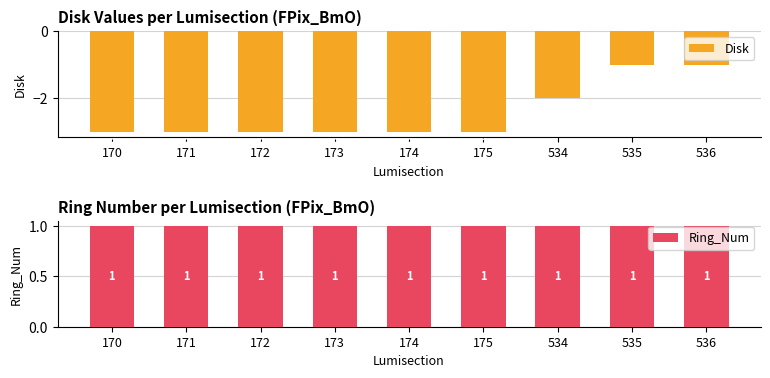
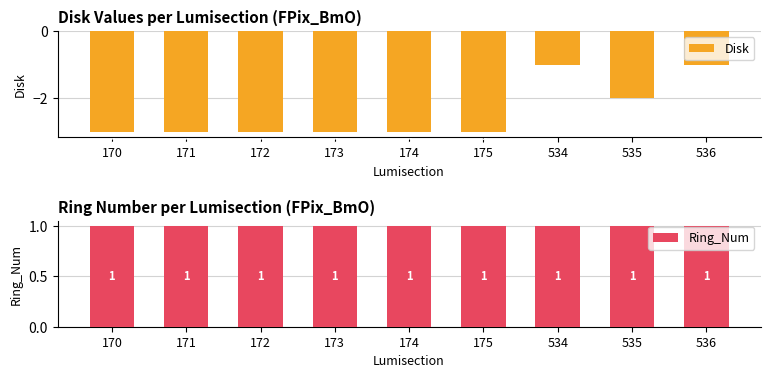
  {
    "Disk Values per Lumisection (FPix_BmO)": {
      "170": -3,
      "171": -3,
      "172": -3,
      "173": -3,
      "174": -3,
      "175": -3,
-     "534": -2,
-     "535": -1,
+     "534": -1,
+     "535": -2,
      "536": -1
    },
    "Ring Number per Lumisection (FPix_BmO)": {
      "170": 1,
      "171": 1,
      "172": 1,
      "173": 1,
      "174": 1,
      "175": 1,
      "534": 1,
      "535": 1,
      "536": 1
    }
  }
